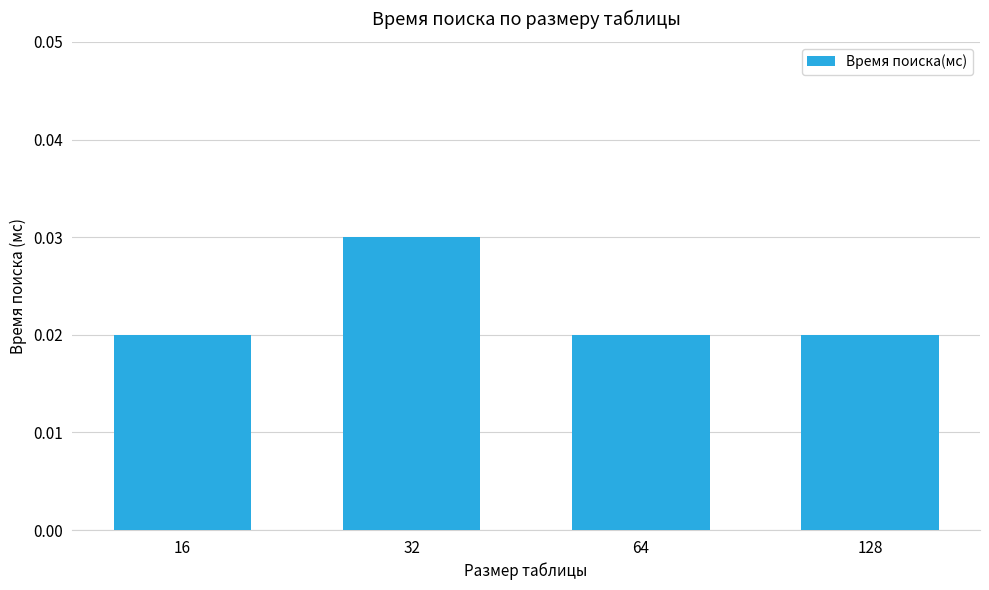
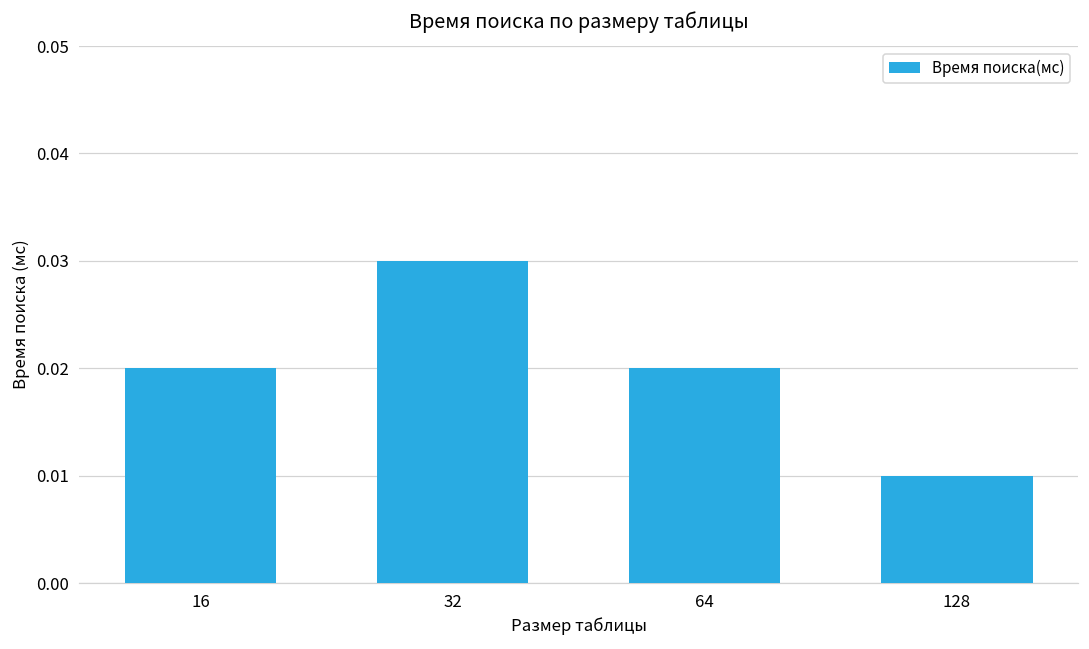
  {
    "16": 0.02,
    "32": 0.03,
    "64": 0.02,
-   "128": 0.02
+   "128": 0.01
  }
